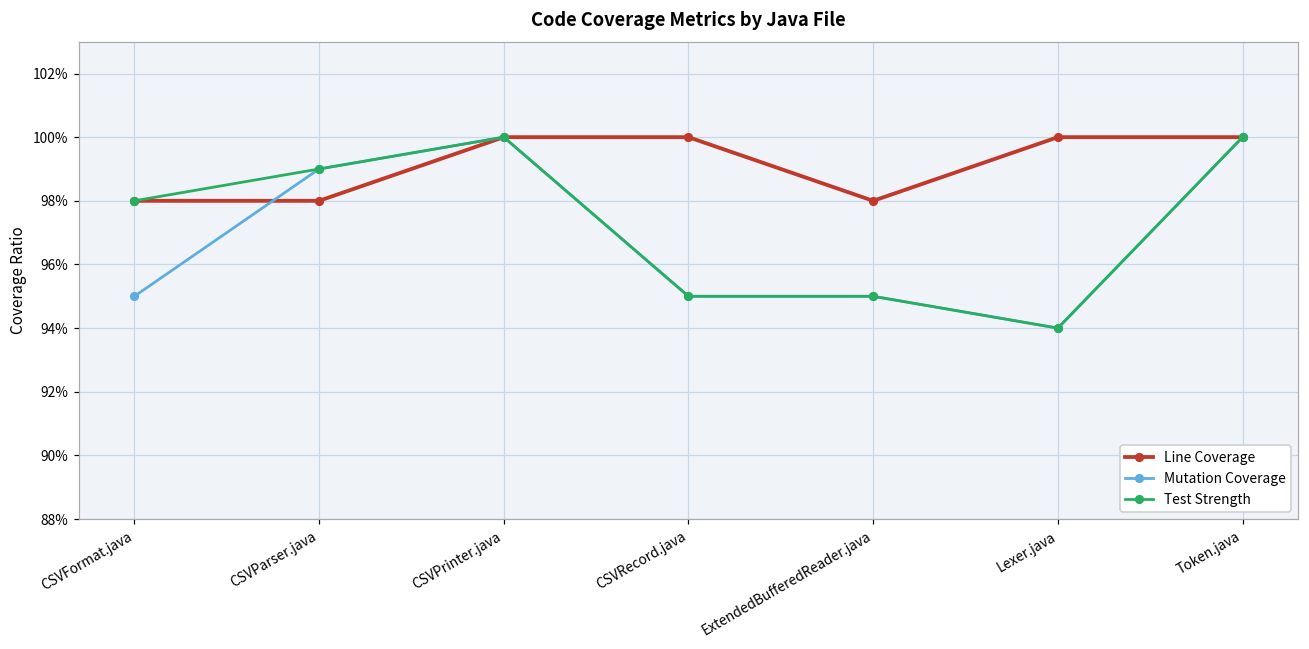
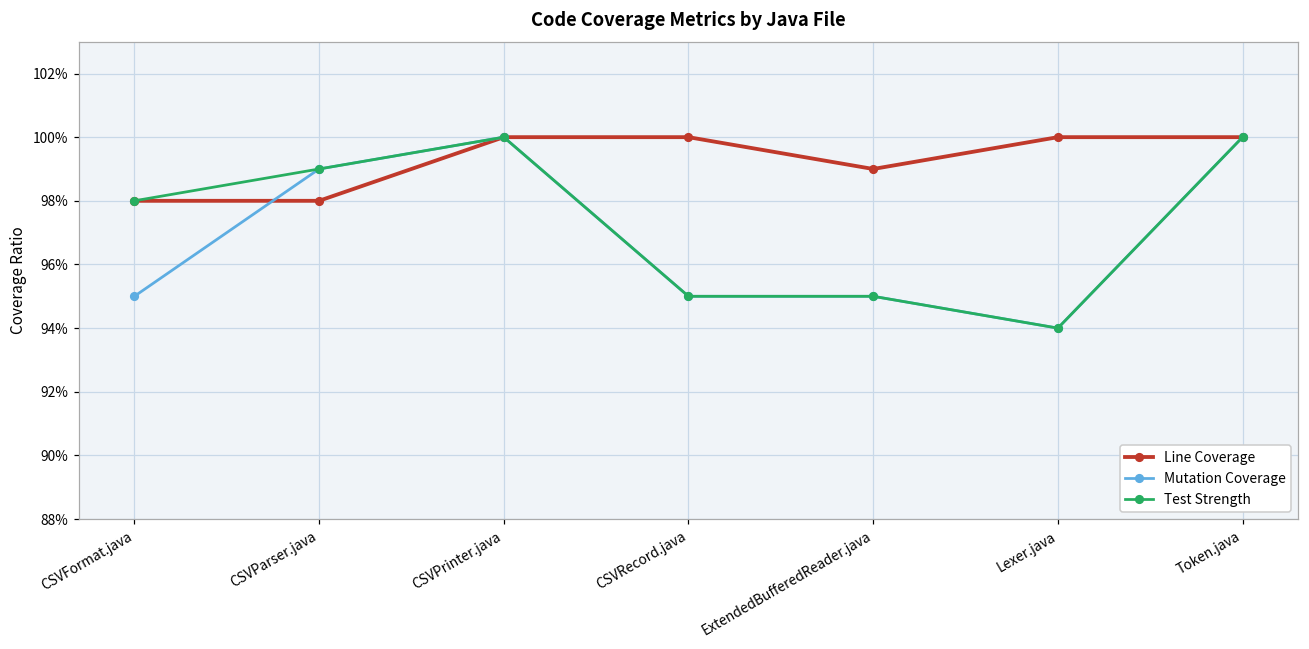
  {
    "Line Coverage": {
      "CSVParser.java": "98.0%",
      "CSVRecord.java": "100.0%",
-     "ExtendedBufferedReader.java": "98.0%",
+     "ExtendedBufferedReader.java": "99.0%",
      "Lexer.java": "100.0%"
    },
    "Mutation Coverage": {
      "CSVFormat.java": "95.0%"
    }
  }
